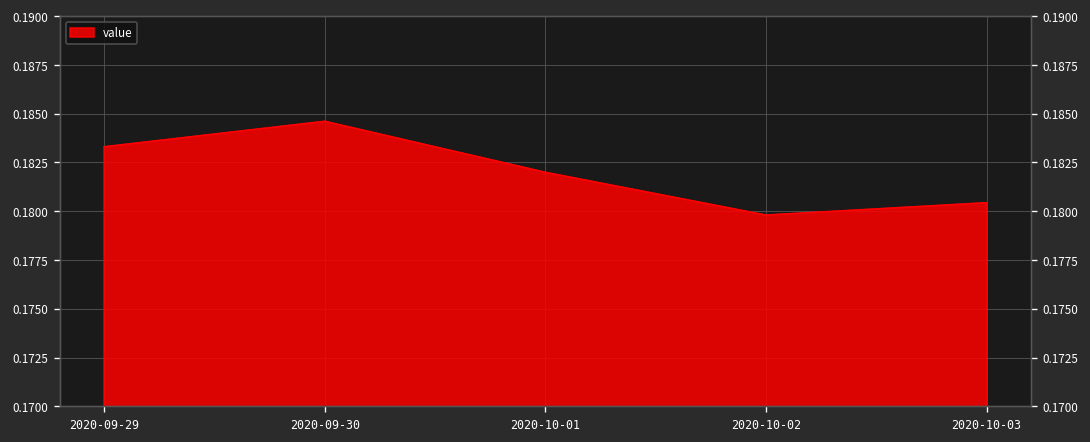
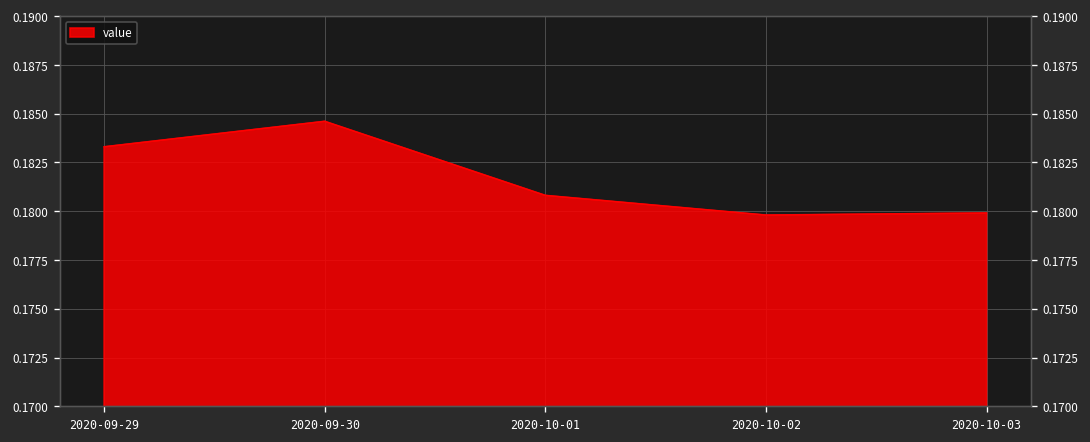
  {
    "2020-09-29": 0.1833,
    "2020-09-30": 0.1846,
-   "2020-10-01": 0.1820,
+   "2020-10-01": 0.1808,
    "2020-10-02": 0.1798,
-   "2020-10-03": 0.1804
+   "2020-10-03": 0.1799
  }
